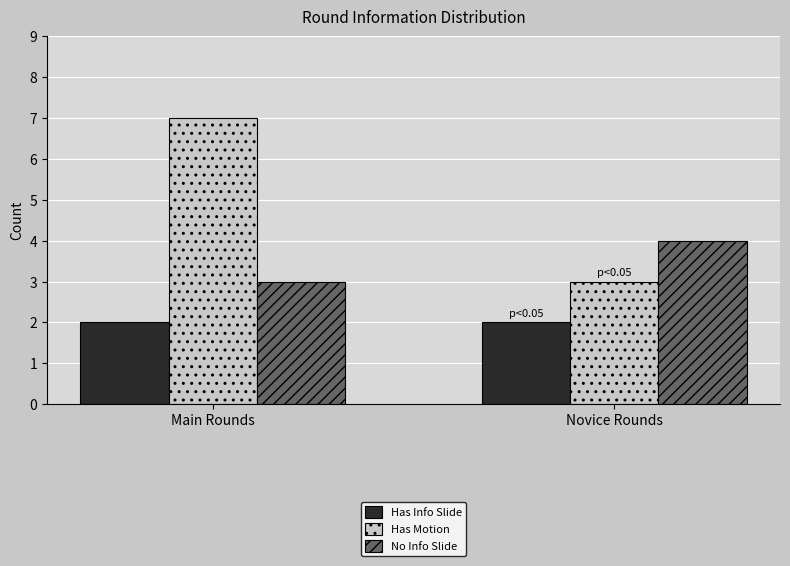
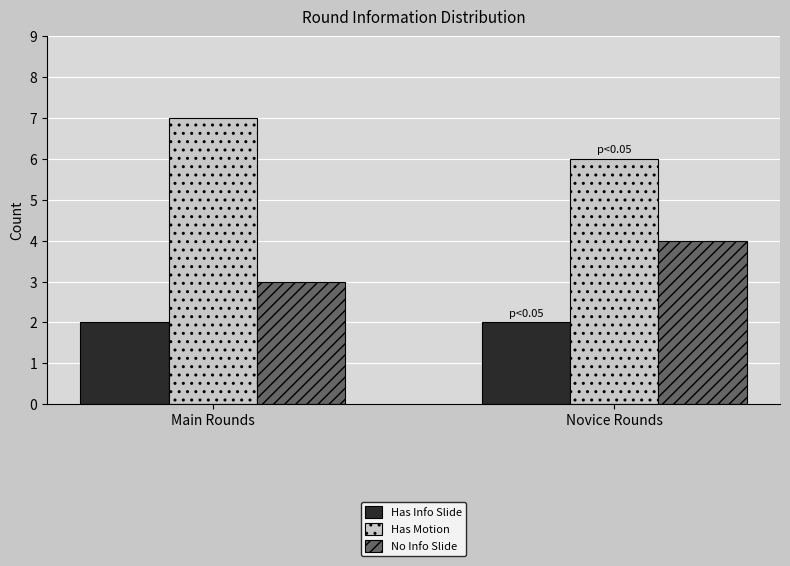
  {
    "Has Info Slide": {
      "Main Rounds": 2
    },
    "Has Motion": {
      "Main Rounds": 7,
-     "Novice Rounds": 3
+     "Novice Rounds": 6
    },
    "No Info Slide": {
      "Main Rounds": 3,
      "Novice Rounds": 4
    }
  }
